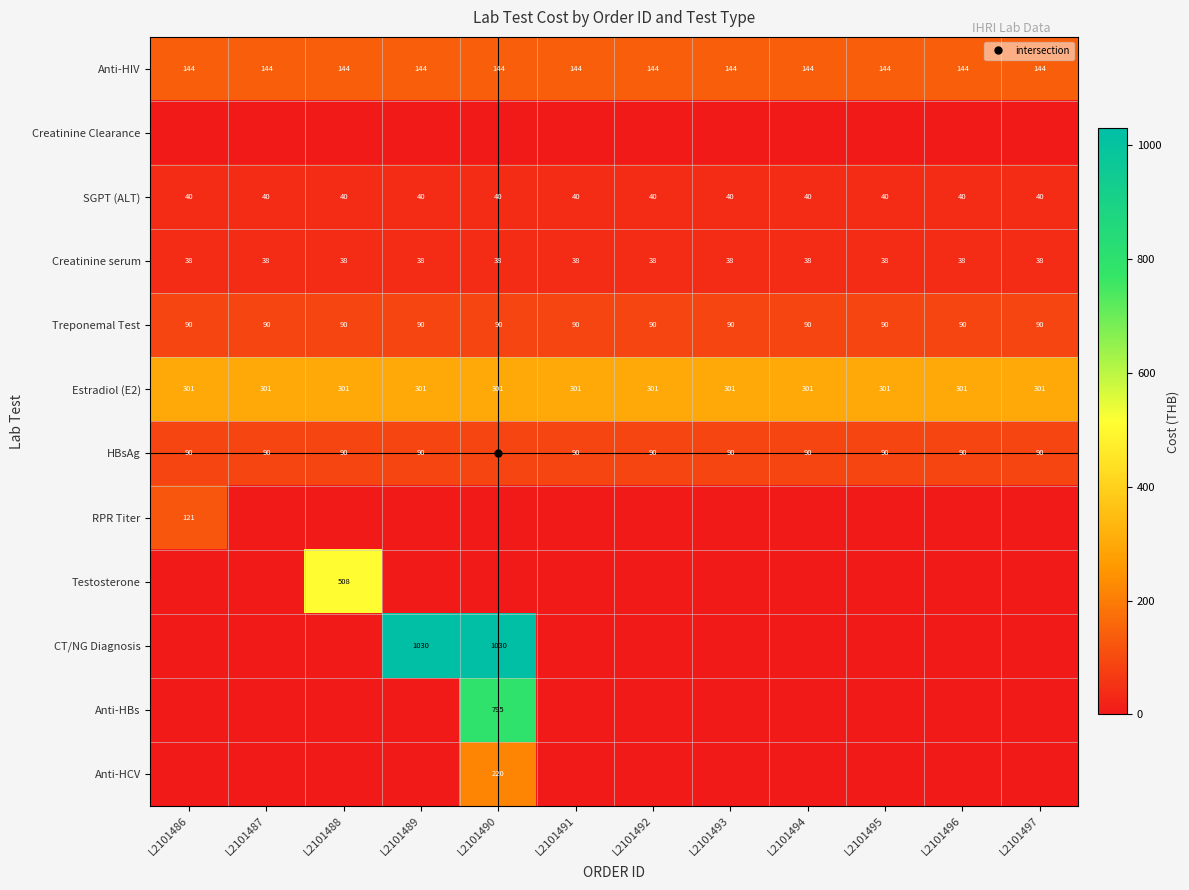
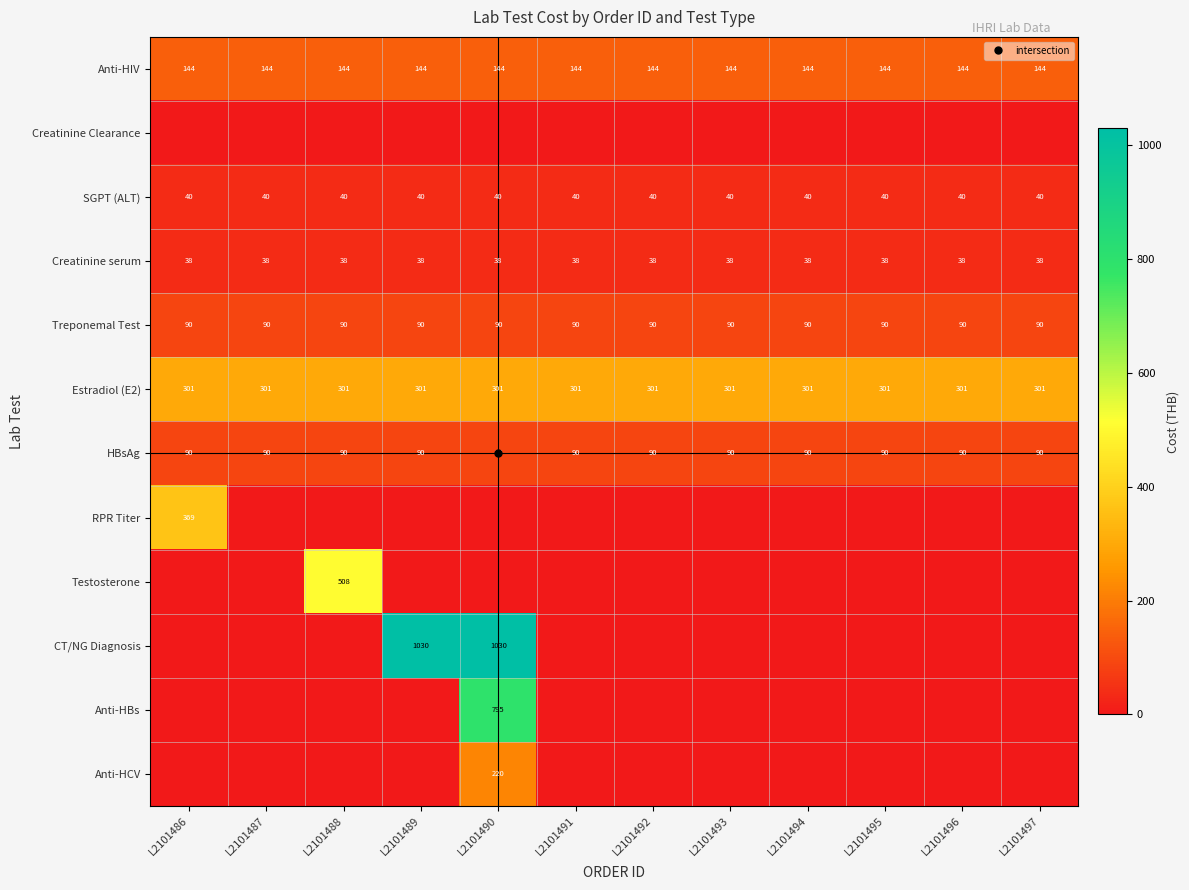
  {
    "Anti-HIV": {
      "L2101486": 144,
      "L2101487": 144,
      "L2101488": 144,
      "L2101489": 144,
      "L2101490": 144,
      "L2101491": 144,
      "L2101492": 144,
      "L2101493": 144,
      "L2101494": 144,
      "L2101495": 144,
      "L2101496": 144,
      "L2101497": 144
    },
    "SGPT (ALT)": {
      "L2101486": 40,
      "L2101487": 40,
      "L2101488": 40,
      "L2101489": 40,
      "L2101490": 40,
      "L2101491": 40,
      "L2101492": 40,
      "L2101493": 40,
      "L2101494": 40,
      "L2101495": 40,
      "L2101496": 40,
      "L2101497": 40
    },
    "Creatinine serum": {
      "L2101486": 38,
      "L2101487": 38,
      "L2101488": 38,
      "L2101489": 38,
      "L2101490": 38,
      "L2101491": 38,
      "L2101492": 38,
      "L2101493": 38,
      "L2101494": 38,
      "L2101495": 38,
      "L2101496": 38,
      "L2101497": 38
    },
    "Treponemal Test": {
      "L2101486": 90,
      "L2101487": 90,
      "L2101488": 90,
      "L2101489": 90,
      "L2101490": 90,
      "L2101491": 90,
      "L2101492": 90,
      "L2101493": 90,
      "L2101494": 90,
      "L2101495": 90,
      "L2101496": 90,
      "L2101497": 90
    },
    "Estradiol (E2)": {
      "L2101486": 301,
      "L2101487": 301,
      "L2101488": 301,
      "L2101489": 301,
      "L2101490": 301,
      "L2101491": 301,
      "L2101492": 301,
      "L2101493": 301,
      "L2101494": 301,
      "L2101495": 301,
      "L2101496": 301,
      "L2101497": 301
    },
    "HBsAg": {
      "L2101486": 90,
      "L2101487": 90,
      "L2101488": 90,
      "L2101489": 90,
      "L2101491": 90,
      "L2101492": 90,
      "L2101493": 90,
      "L2101494": 90,
      "L2101495": 90,
      "L2101496": 90,
      "L2101497": 90
    },
    "RPR Titer": {
-     "L2101486": 121
+     "L2101486": 369
    },
    "Testosterone": {
      "L2101488": 508
    },
    "CT/NG Diagnosis": {
      "L2101489": 1030,
      "L2101490": 1030
    },
    "Anti-HBs": {
      "L2101490": 795
    },
    "Anti-HCV": {
      "L2101490": 220
    }
  }
